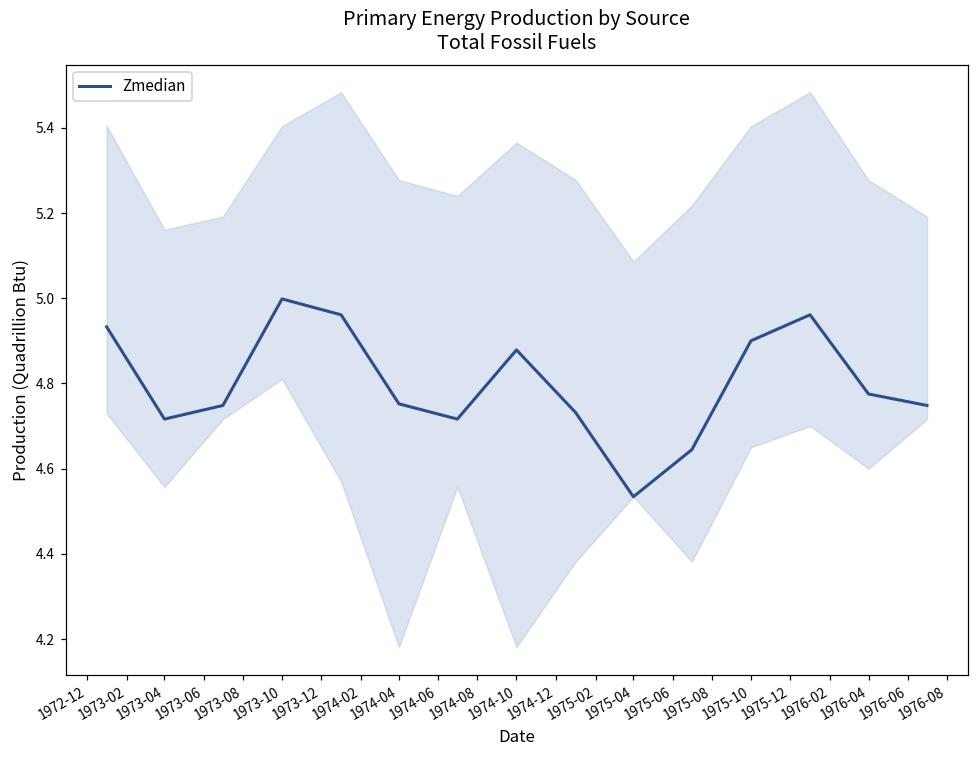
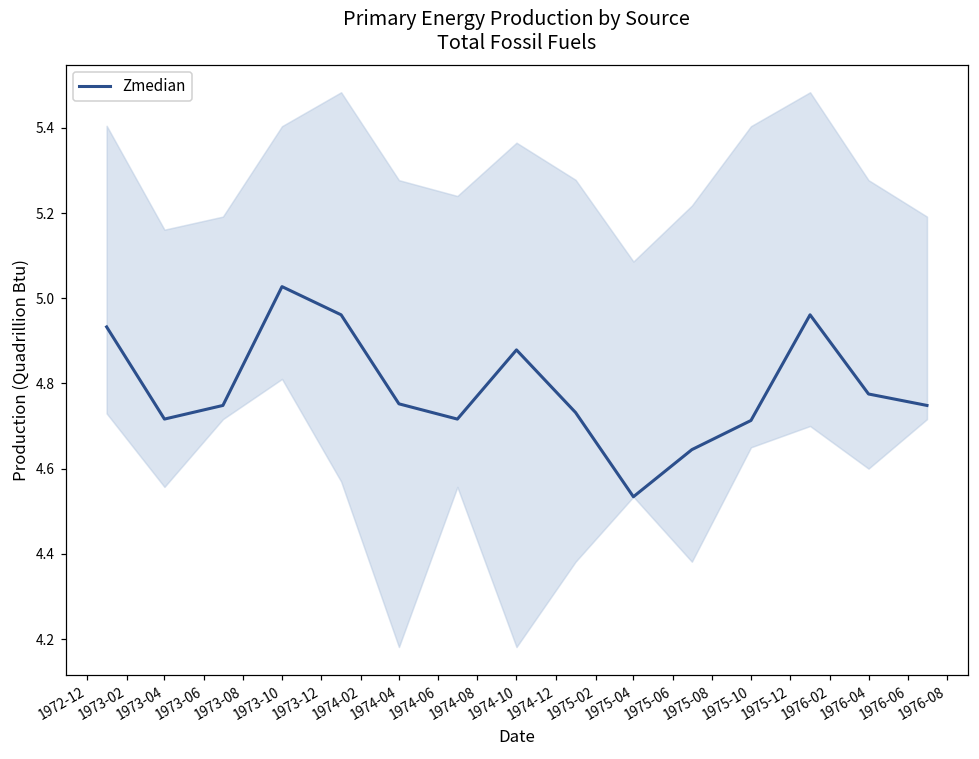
  {
    "Zmedian": {
      "1973-04": 4.72,
-     "1973-10": 5.00,
+     "1973-10": 5.03,
      "1974-04": 4.75,
      "1974-10": 4.88,
      "1975-04": 4.53,
-     "1975-10": 4.90,
+     "1975-10": 4.71,
      "1976-04": 4.78
    }
  }
